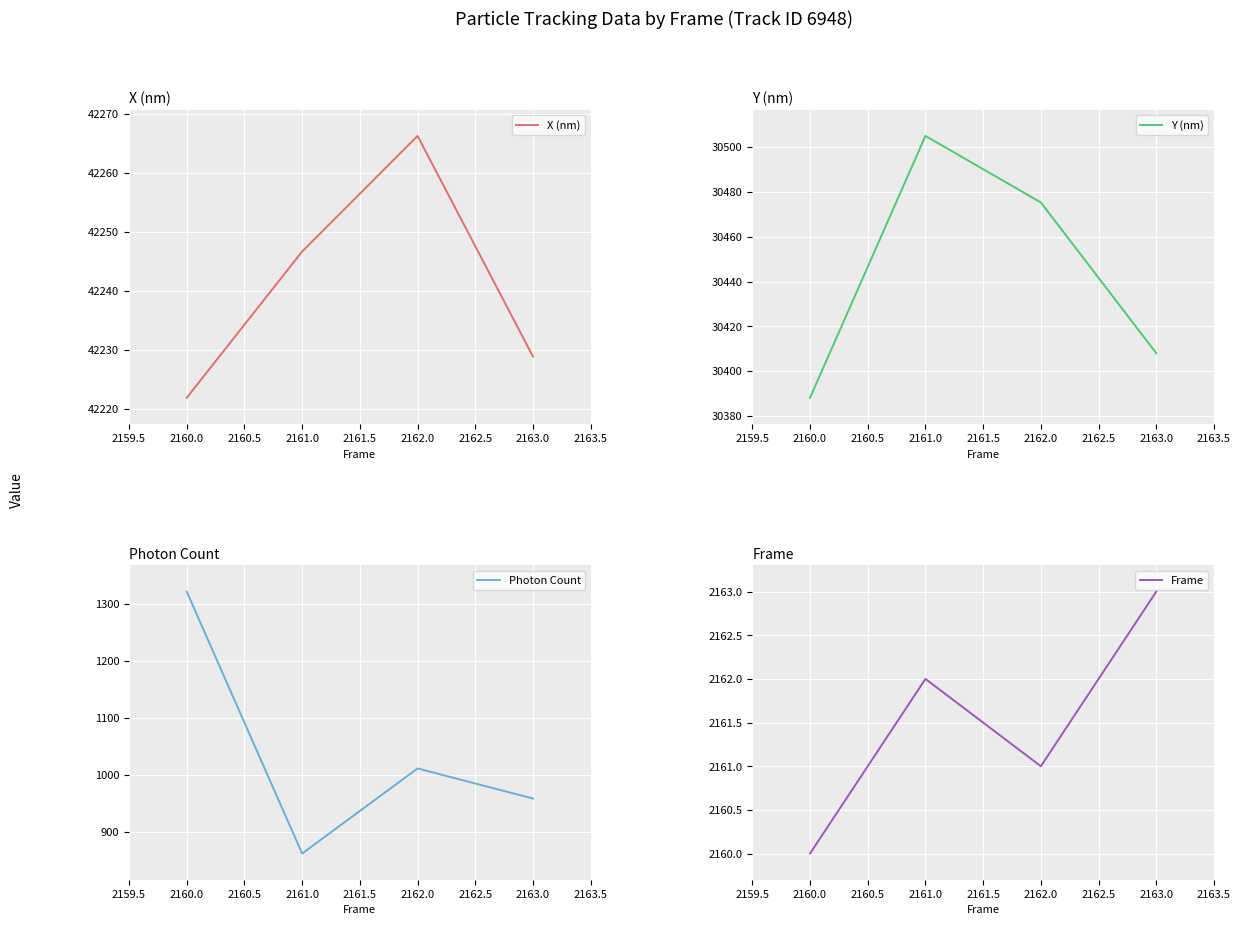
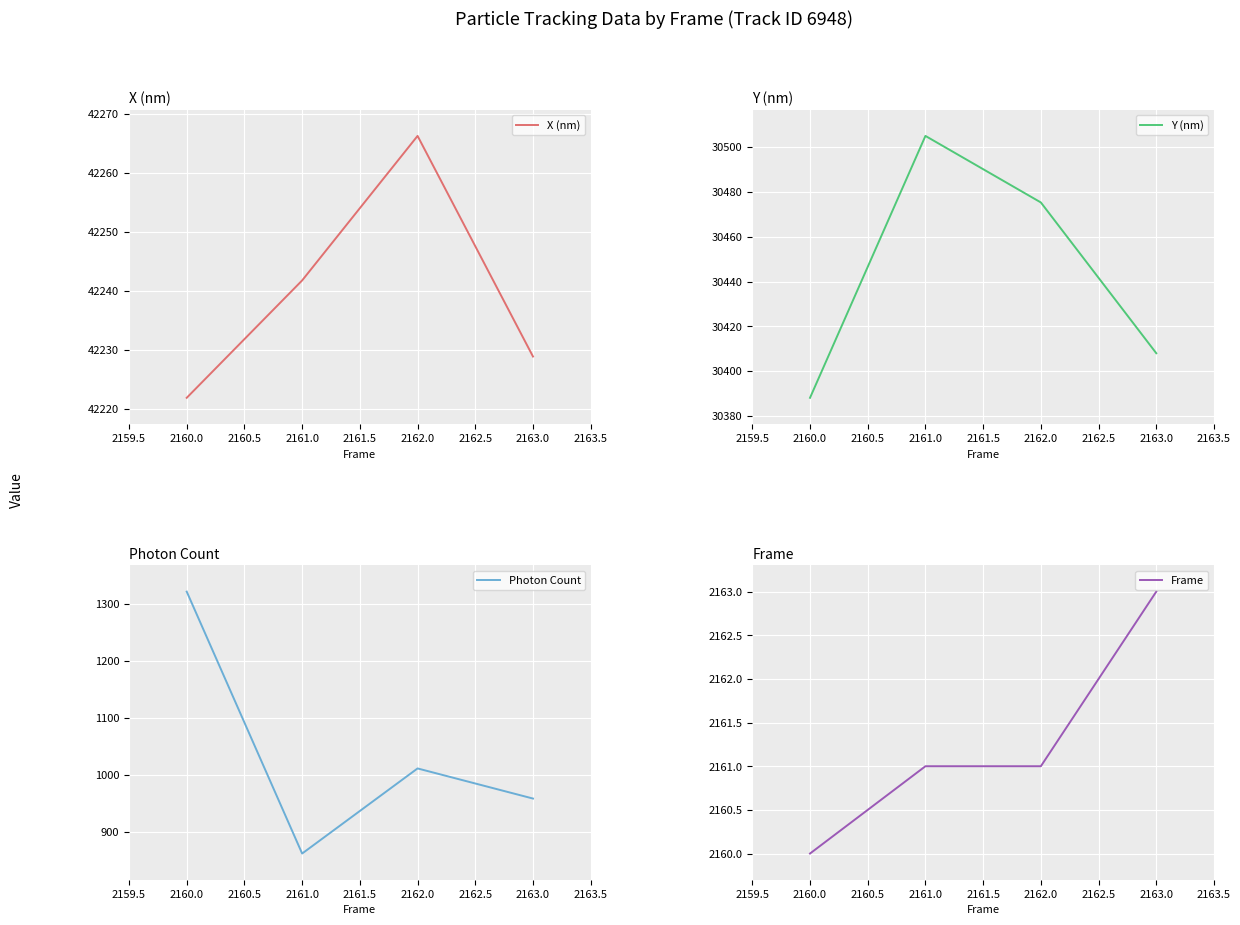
  {
    "X (nm)": {
      "2160.0": 42222,
-     "2161.0": 42247,
+     "2161.0": 42242,
      "2162.0": 42266,
      "2163.0": 42229
    },
    "Y (nm)": {
      "2160.0": 30388,
      "2161.0": 30505,
      "2162.0": 30475,
      "2163.0": 30408
    },
    "Photon Count": {
      "2160.0": 1320,
      "2161.0": 860,
      "2162.0": 1010,
      "2163.0": 960
    },
    "Frame": {
      "2160.0": 2160,
-     "2161.0": 2162,
+     "2161.0": 2161,
      "2162.0": 2161,
      "2163.0": 2163
    }
  }
